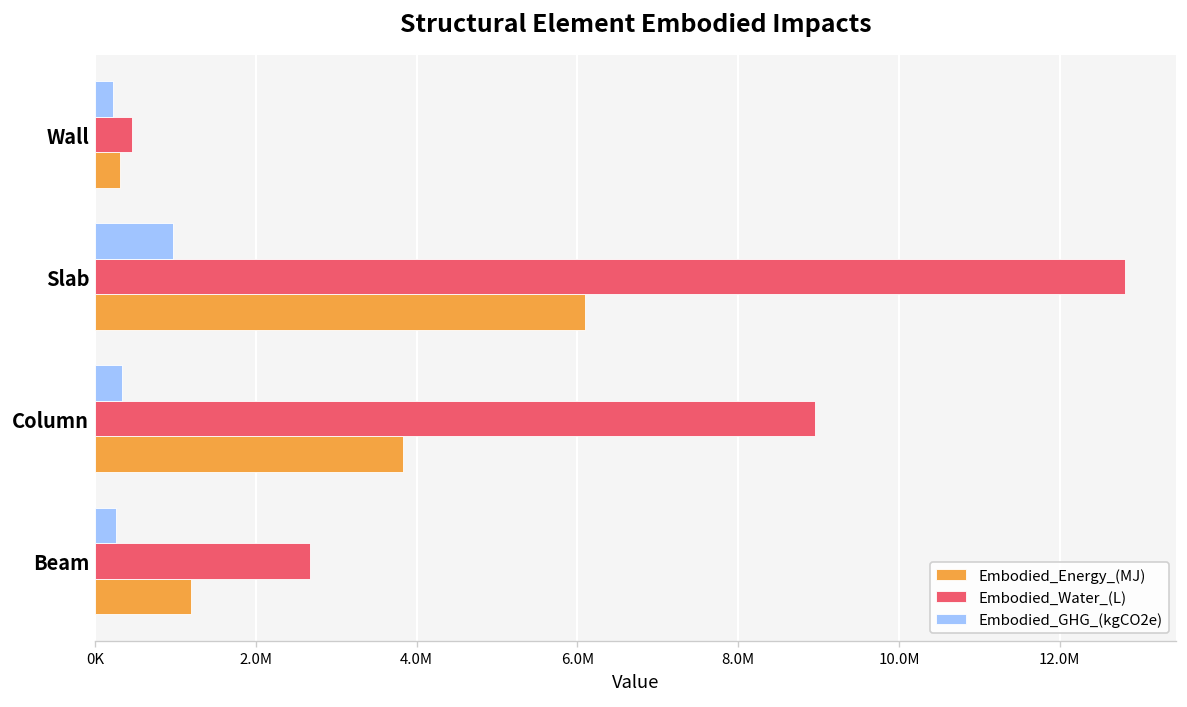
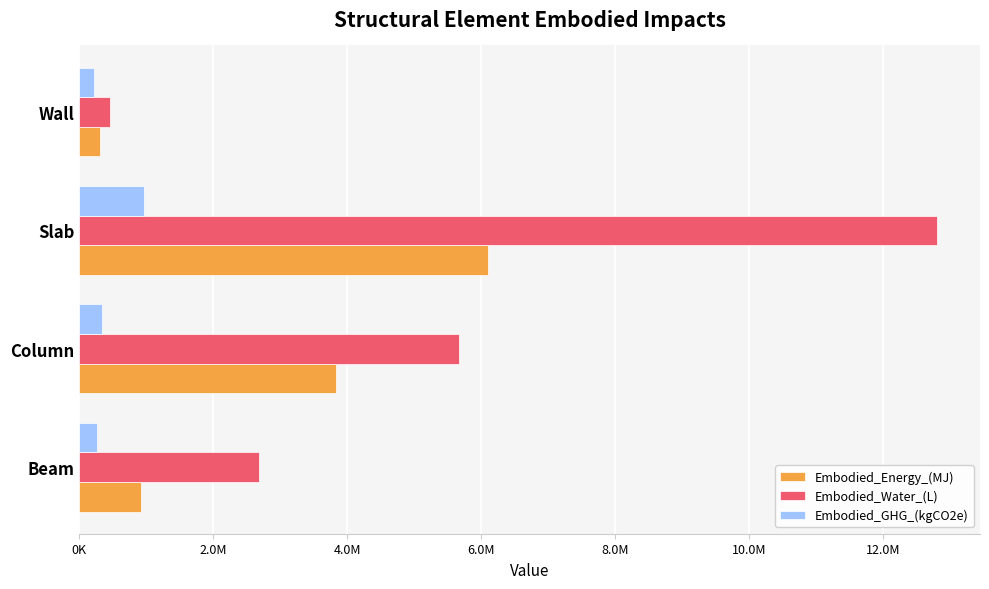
  {
    "Embodied_Energy_(MJ)": {
      "Wall": 300000,
      "Slab": 6100000,
      "Column": 3800000,
-     "Beam": 1200000
+     "Beam": 900000
    },
    "Embodied_Water_(L)": {
      "Wall": 500000,
      "Slab": 12800000,
-     "Column": 9000000,
+     "Column": 5700000,
      "Beam": 2700000
    },
    "Embodied_GHG_(kgCO2e)": {
      "Wall": 200000,
      "Slab": 1000000,
      "Column": 300000,
      "Beam": 300000
    }
  }
